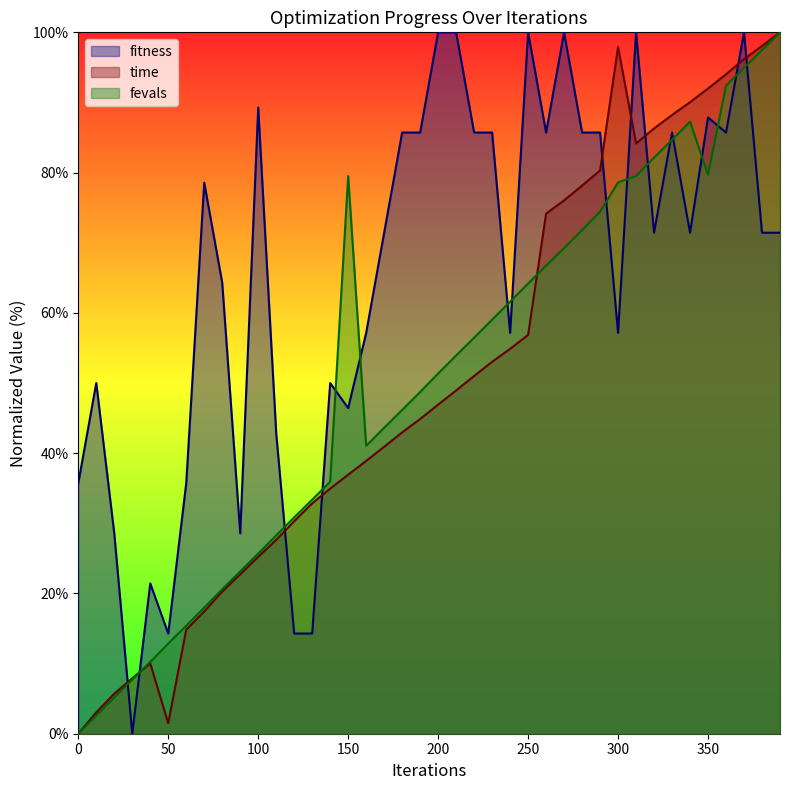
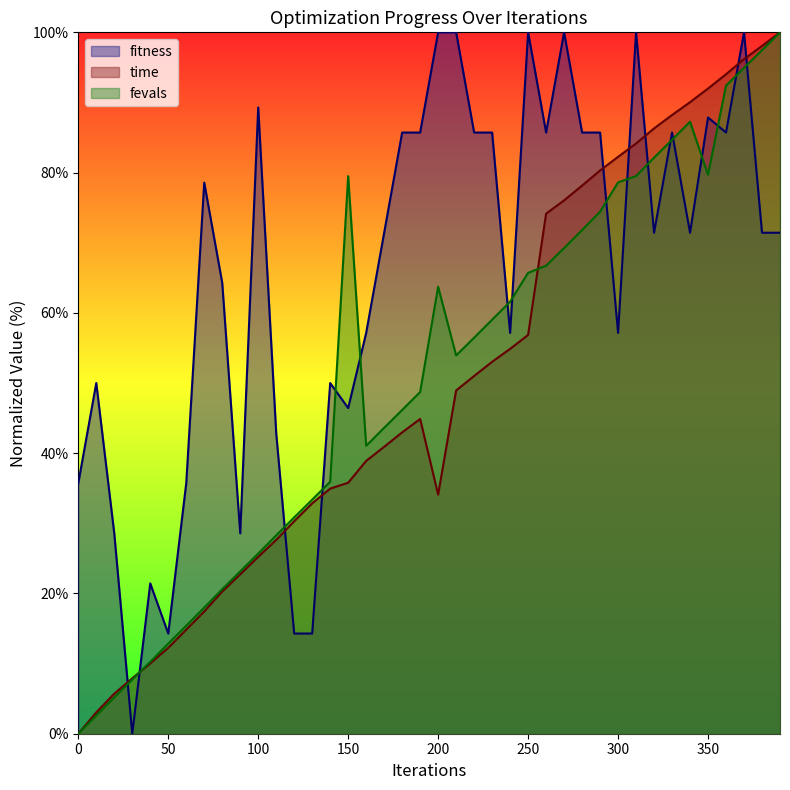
  {
    "fitness": {
      "0": "36%",
      "50": "14%",
      "100": "89%",
      "150": "46%",
      "200": "100%",
      "250": "100%",
      "300": "57%",
      "350": "88%"
    },
    "time": {
-     "50": "1%",
+     "50": "12%",
      "100": "25%",
-     "150": "37%",
-     "200": "47%",
+     "150": "36%",
+     "200": "34%",
      "250": "57%",
-     "300": "98%",
+     "300": "82%",
      "350": "92%"
    },
    "fevals": {
      "50": "13%",
      "100": "26%",
      "150": "79%",
-     "200": "51%",
-     "250": "64%",
+     "200": "64%",
+     "250": "66%",
      "300": "79%",
      "350": "80%"
    }
  }
